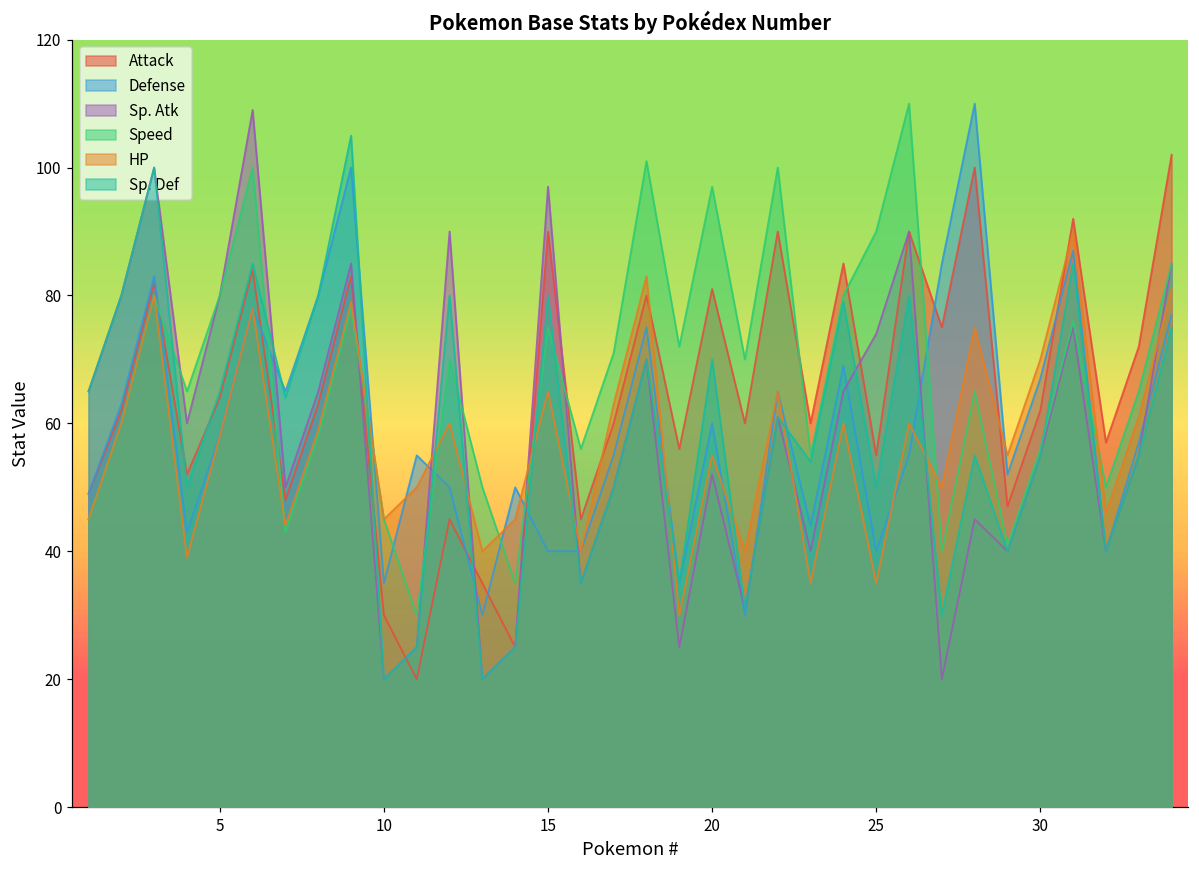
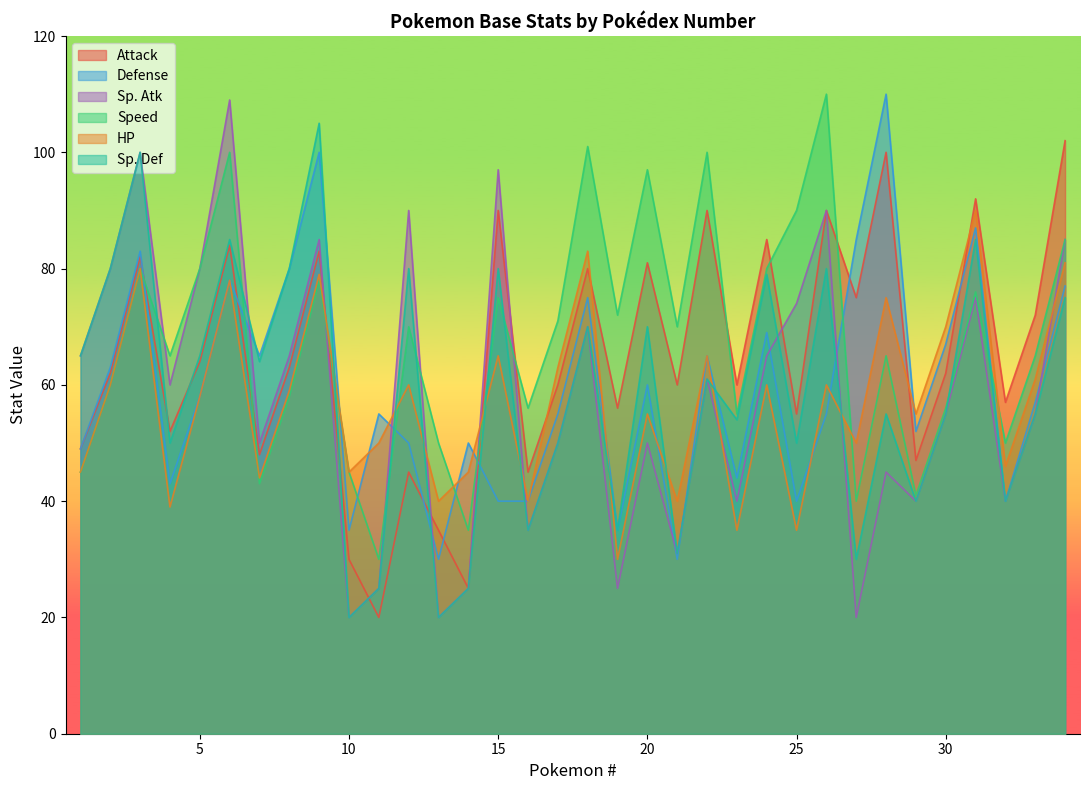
  {
    "Sp. Atk": {
      "15": 97,
-     "20": 52,
+     "20": 50,
      "25": 74
    }
  }
